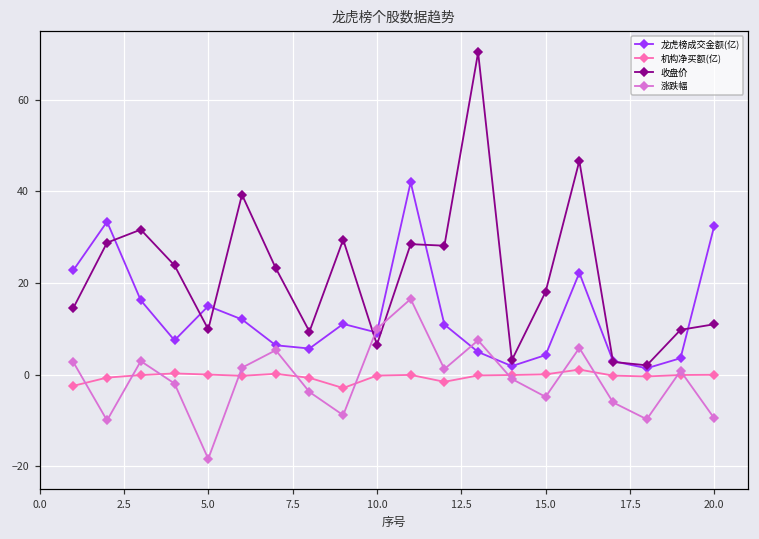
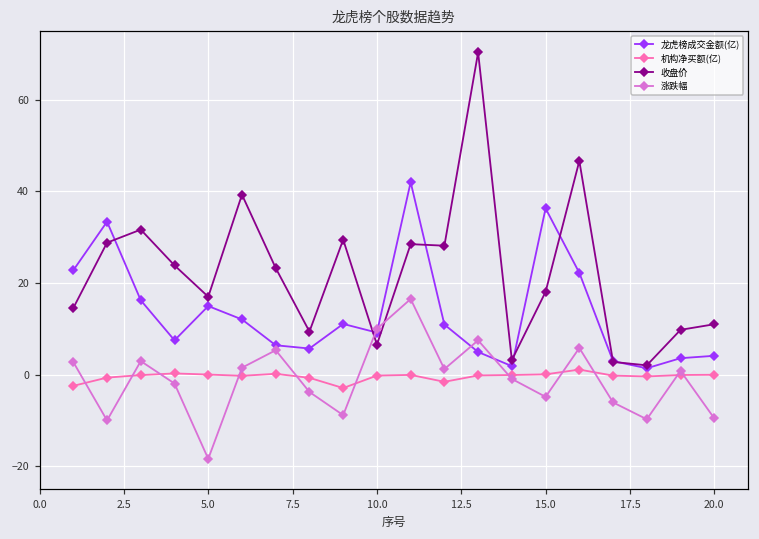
  {
    "龙虎榜成交金额(亿)": {
      "5.0": 15,
      "10.0": 9,
-     "15.0": 4,
-     "20.0": 33
+     "15.0": 36,
+     "20.0": 4
    },
    "收盘价": {
-     "5.0": 10,
+     "5.0": 17,
      "10.0": 7,
      "15.0": 18,
      "20.0": 11
    }
  }
